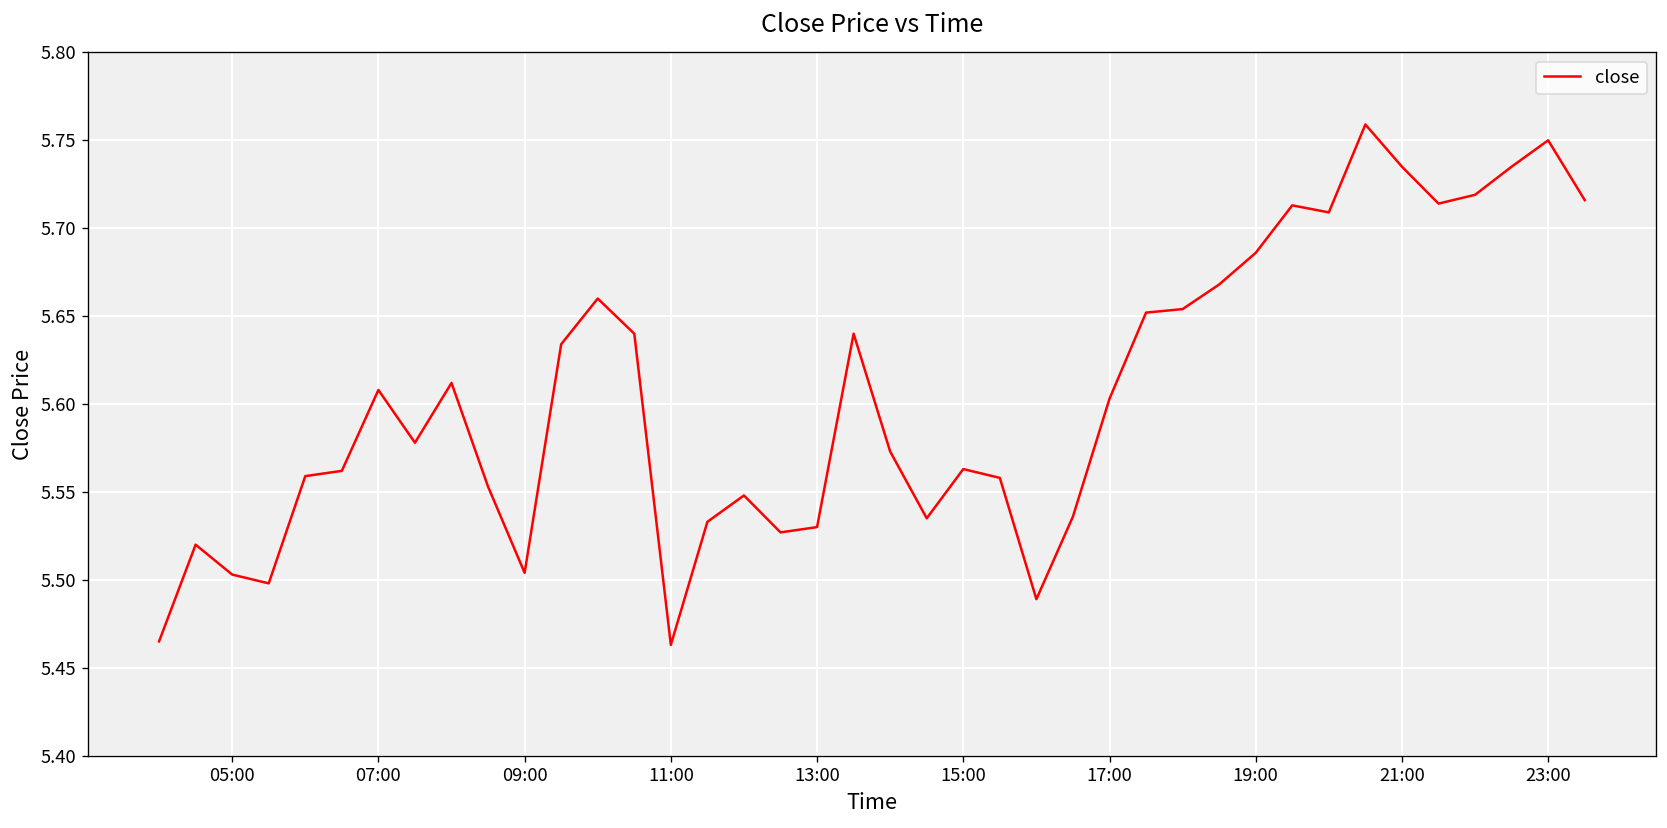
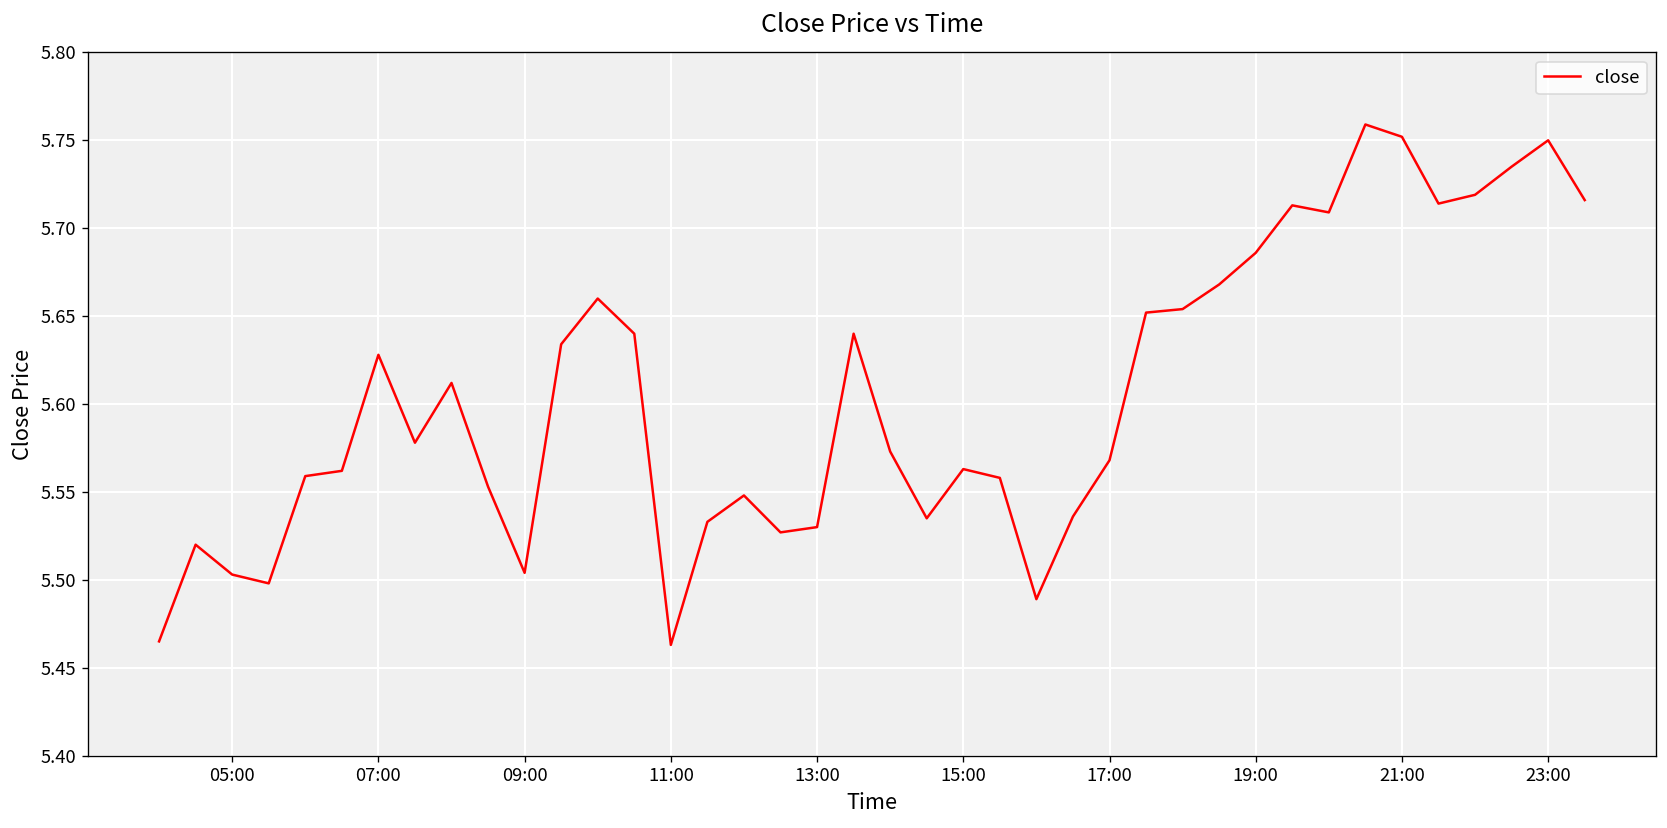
  {
    "05:00": 5.503,
-   "07:00": 5.608,
+   "07:00": 5.628,
    "09:00": 5.504,
    "11:00": 5.463,
    "13:00": 5.530,
    "15:00": 5.563,
-   "17:00": 5.603,
+   "17:00": 5.568,
    "19:00": 5.686,
-   "21:00": 5.735,
+   "21:00": 5.752,
    "23:00": 5.750
  }
